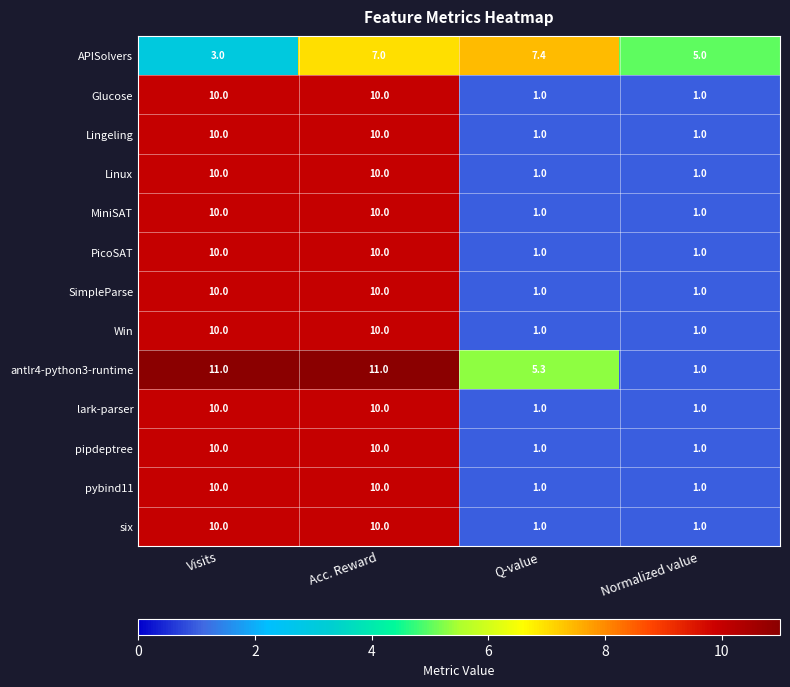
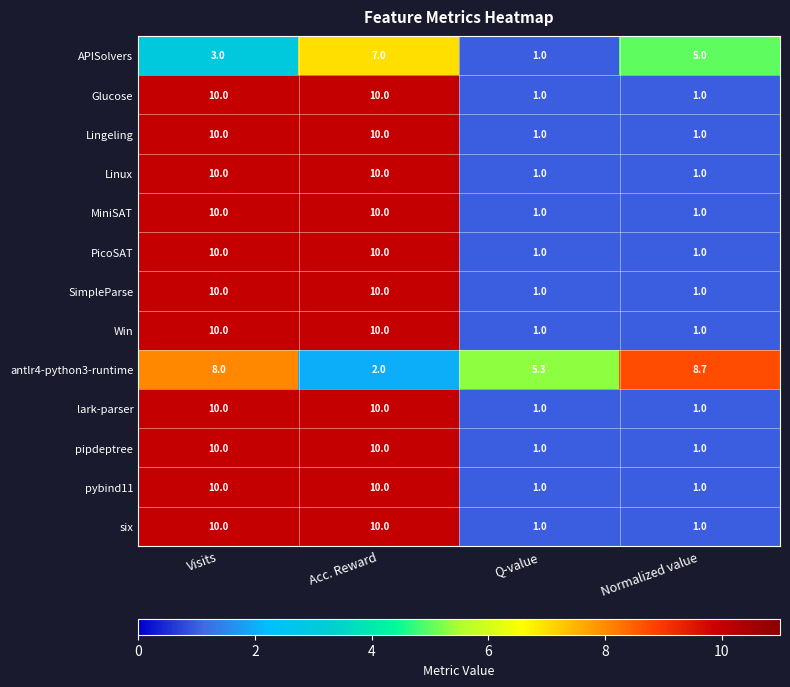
  {
    "APISolvers": {
      "Visits": 3.0,
      "Acc. Reward": 7.0,
-     "Q-value": 7.4,
+     "Q-value": 1.0,
      "Normalized value": 5.0
    },
    "Glucose": {
      "Visits": 10.0,
      "Acc. Reward": 10.0,
      "Q-value": 1.0,
      "Normalized value": 1.0
    },
    "Lingeling": {
      "Visits": 10.0,
      "Acc. Reward": 10.0,
      "Q-value": 1.0,
      "Normalized value": 1.0
    },
    "Linux": {
      "Visits": 10.0,
      "Acc. Reward": 10.0,
      "Q-value": 1.0,
      "Normalized value": 1.0
    },
    "MiniSAT": {
      "Visits": 10.0,
      "Acc. Reward": 10.0,
      "Q-value": 1.0,
      "Normalized value": 1.0
    },
    "PicoSAT": {
      "Visits": 10.0,
      "Acc. Reward": 10.0,
      "Q-value": 1.0,
      "Normalized value": 1.0
    },
    "SimpleParse": {
      "Visits": 10.0,
      "Acc. Reward": 10.0,
      "Q-value": 1.0,
      "Normalized value": 1.0
    },
    "Win": {
      "Visits": 10.0,
      "Acc. Reward": 10.0,
      "Q-value": 1.0,
      "Normalized value": 1.0
    },
    "antlr4-python3-runtime": {
-     "Visits": 11.0,
-     "Acc. Reward": 11.0,
+     "Visits": 8.0,
+     "Acc. Reward": 2.0,
      "Q-value": 5.3,
-     "Normalized value": 1.0
+     "Normalized value": 8.7
    },
    "lark-parser": {
      "Visits": 10.0,
      "Acc. Reward": 10.0,
      "Q-value": 1.0,
      "Normalized value": 1.0
    },
    "pipdeptree": {
      "Visits": 10.0,
      "Acc. Reward": 10.0,
      "Q-value": 1.0,
      "Normalized value": 1.0
    },
    "pybind11": {
      "Visits": 10.0,
      "Acc. Reward": 10.0,
      "Q-value": 1.0,
      "Normalized value": 1.0
    },
    "six": {
      "Visits": 10.0,
      "Acc. Reward": 10.0,
      "Q-value": 1.0,
      "Normalized value": 1.0
    }
  }
